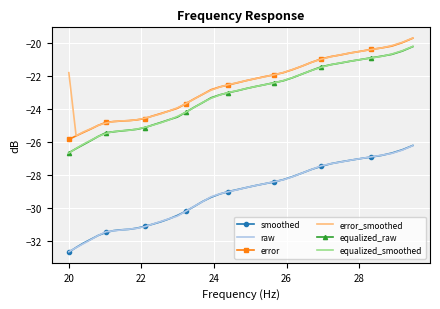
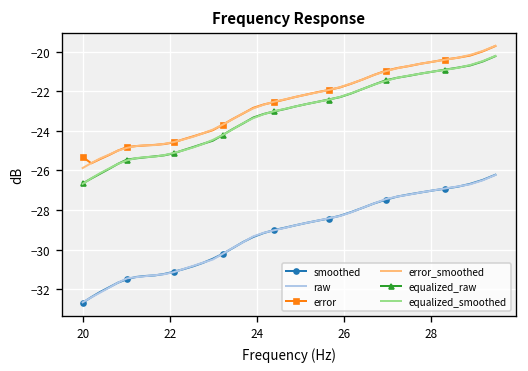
  {
    "error": {
-     "20": -25.9
+     "20": -25.3
    },
    "error_smoothed": {
-     "20": -21.8
+     "20": -25.9
    }
  }
